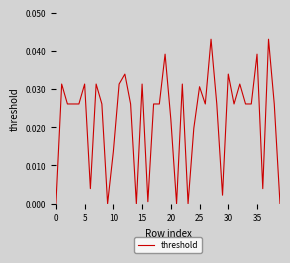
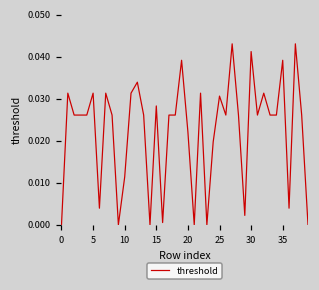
  {
    "0": 0.000,
    "5": 0.031,
-   "10": 0.014,
-   "15": 0.031,
+   "10": 0.011,
+   "15": 0.028,
    "20": 0.022,
    "25": 0.031,
-   "30": 0.034,
+   "30": 0.041,
    "35": 0.039
  }
